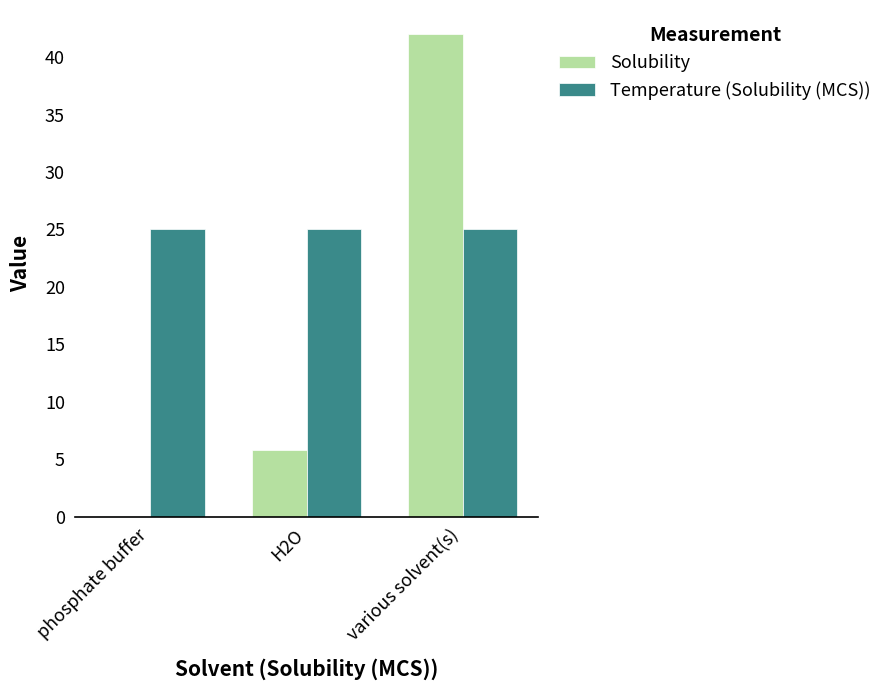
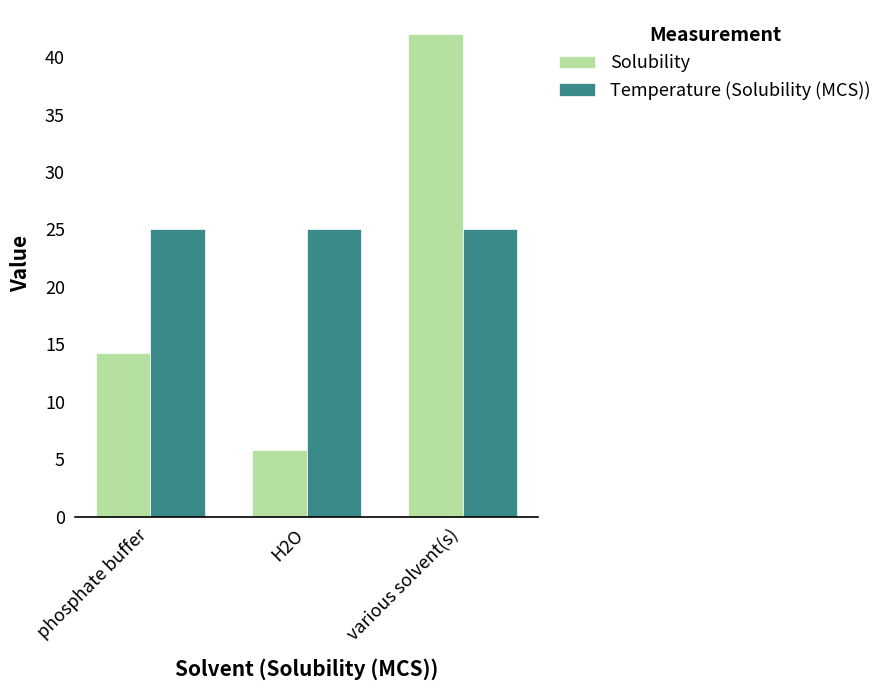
  {
    "Solubility": {
-     "phosphate buffer": 0.1,
+     "phosphate buffer": 14.3,
      "H2O": 5.8,
      "various solvent(s)": 42.0
    },
    "Temperature (Solubility (MCS))": {
      "phosphate buffer": 25.0,
      "H2O": 25.0,
      "various solvent(s)": 25.0
    }
  }
